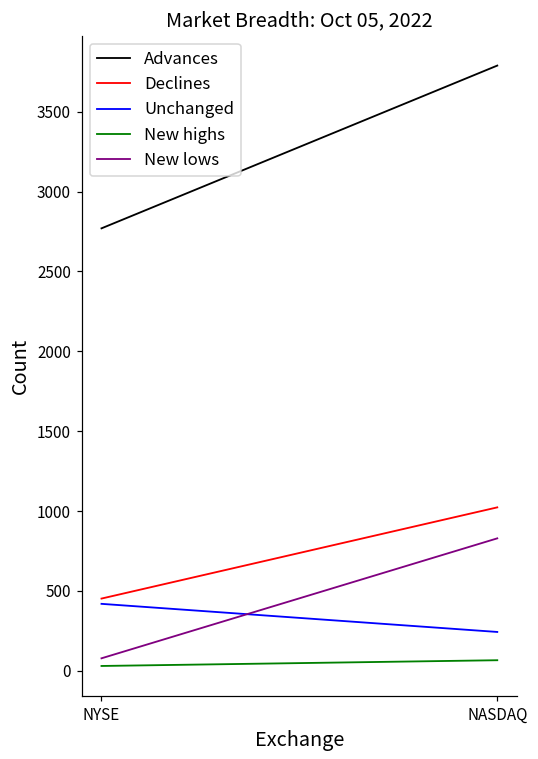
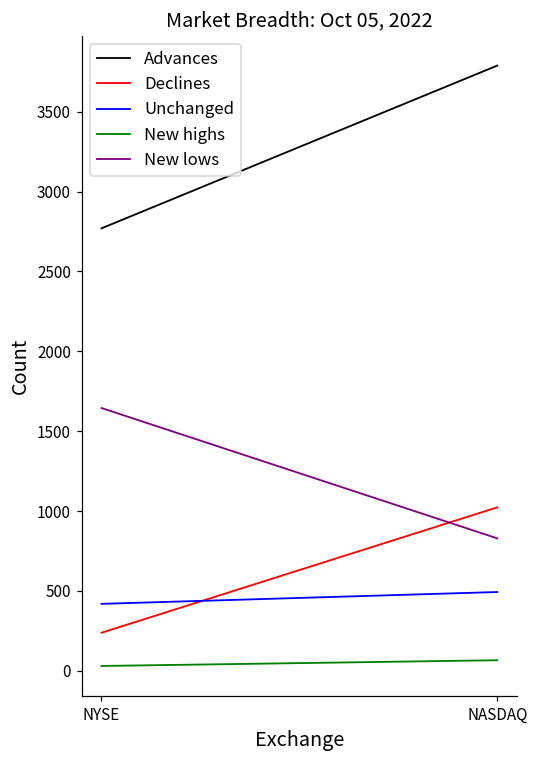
  {
    "Advances": {
      "NYSE": 2770,
      "NASDAQ": 3790
    },
    "Declines": {
-     "NYSE": 450,
+     "NYSE": 240,
      "NASDAQ": 1020
    },
    "Unchanged": {
      "NYSE": 420,
-     "NASDAQ": 240
+     "NASDAQ": 490
    },
    "New highs": {
      "NYSE": 30,
      "NASDAQ": 70
    },
    "New lows": {
-     "NYSE": 80,
+     "NYSE": 1650,
      "NASDAQ": 830
    }
  }
